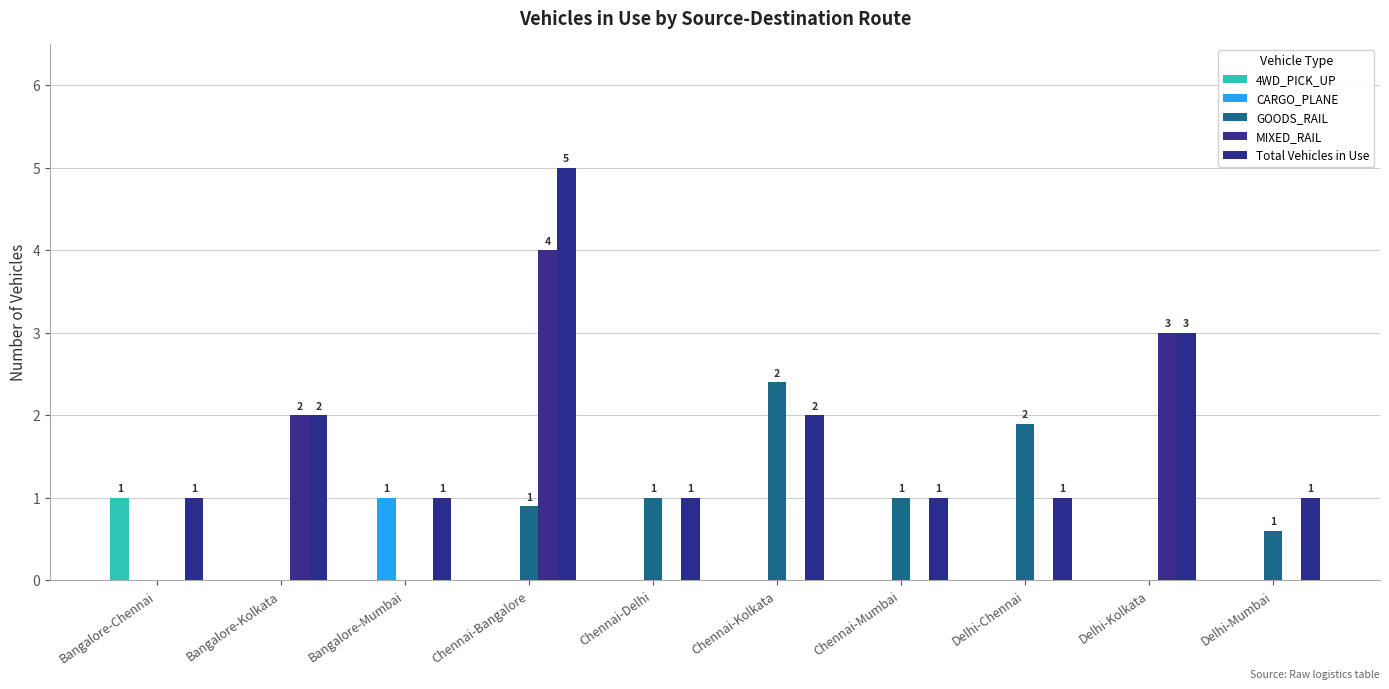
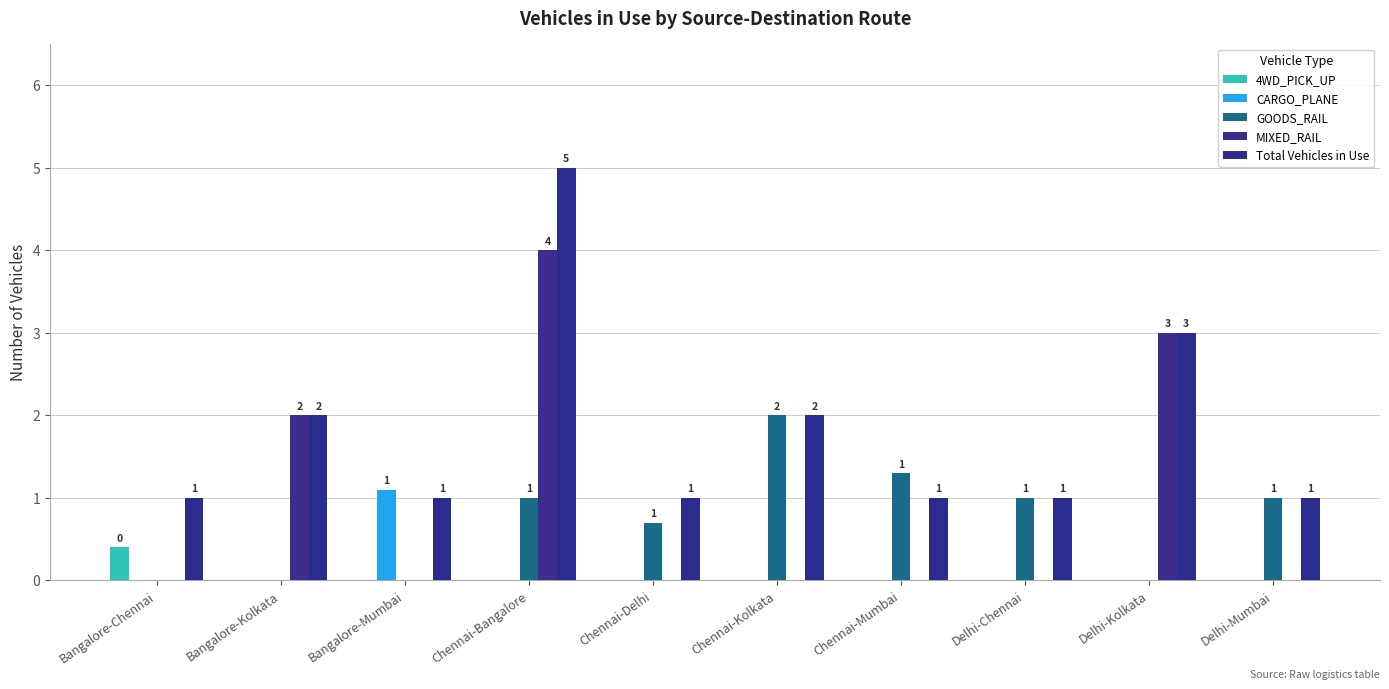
  {
    "4WD_PICK_UP": {
-     "Bangalore-Chennai": 1
+     "Bangalore-Chennai": 0
    },
    "CARGO_PLANE": {
      "Bangalore-Chennai": 0.0,
      "Bangalore-Kolkata": 0.0,
-     "Bangalore-Mumbai": 1.0,
+     "Bangalore-Mumbai": 1.1,
      "Chennai-Bangalore": 0.0,
      "Chennai-Delhi": 0.0,
      "Chennai-Kolkata": 0.0,
      "Chennai-Mumbai": 0.0,
      "Delhi-Chennai": 0.0,
      "Delhi-Kolkata": 0.0,
      "Delhi-Mumbai": 0.0
    },
    "GOODS_RAIL": {
-     "Chennai-Bangalore": 0.9,
-     "Chennai-Delhi": 1.0,
-     "Chennai-Kolkata": 2.4,
-     "Chennai-Mumbai": 1.0,
-     "Delhi-Chennai": 2,
-     "Delhi-Mumbai": 0.6
+     "Chennai-Bangalore": 1.0,
+     "Chennai-Delhi": 0.7,
+     "Chennai-Kolkata": 2.0,
+     "Chennai-Mumbai": 1.3,
+     "Delhi-Chennai": 1,
+     "Delhi-Mumbai": 1.0
    }
  }
